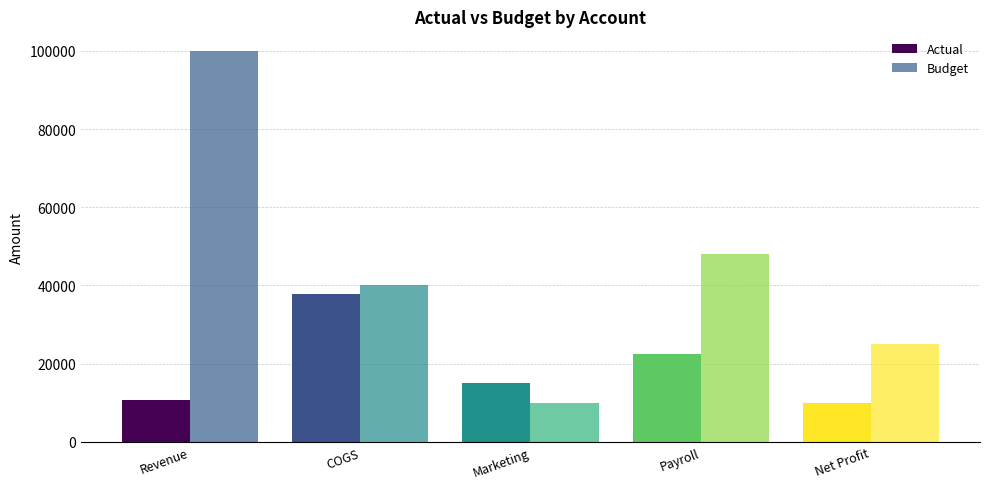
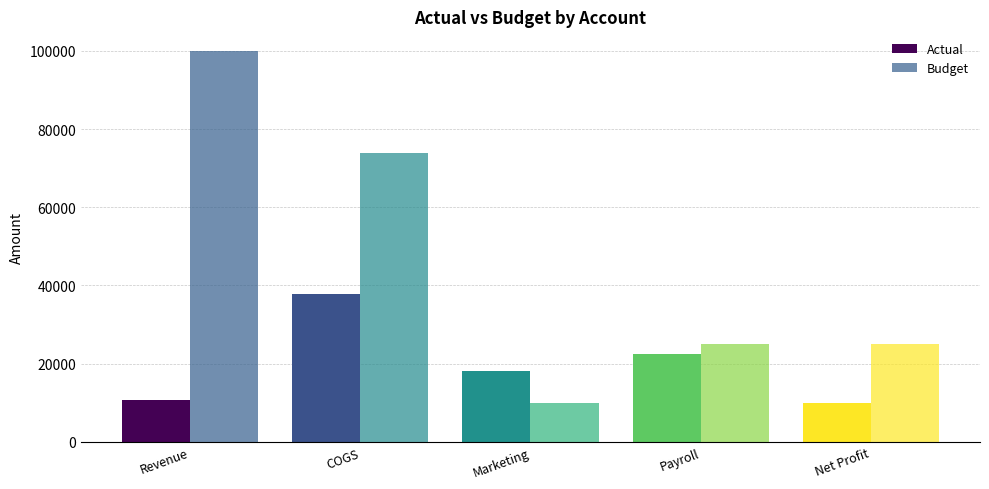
  {
    "Actual": {
      "Revenue": 11000,
      "COGS": 38000,
-     "Marketing": 15000,
+     "Marketing": 18000,
      "Payroll": 23000,
      "Net Profit": 10000
    },
    "Budget": {
      "Revenue": 100000,
-     "COGS": 40000,
+     "COGS": 74000,
      "Marketing": 10000,
-     "Payroll": 48000,
+     "Payroll": 25000,
      "Net Profit": 25000
    }
  }
